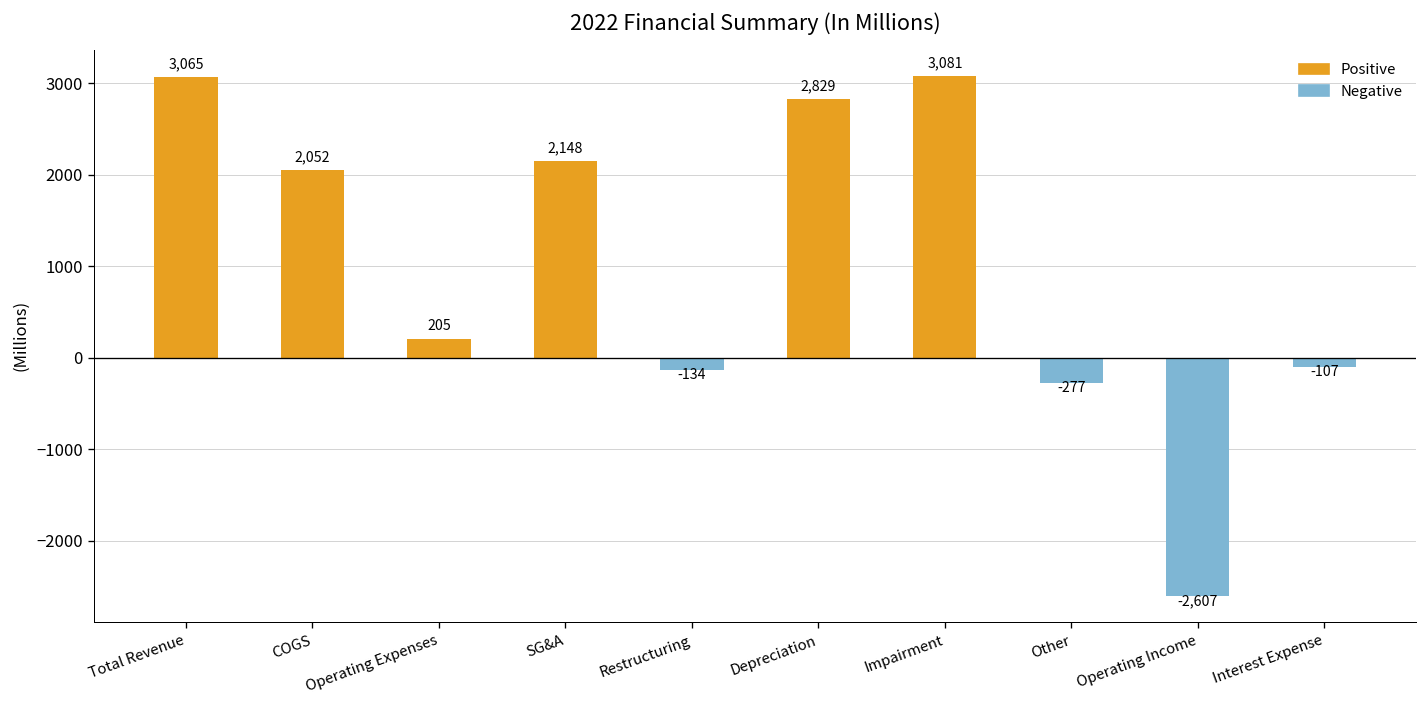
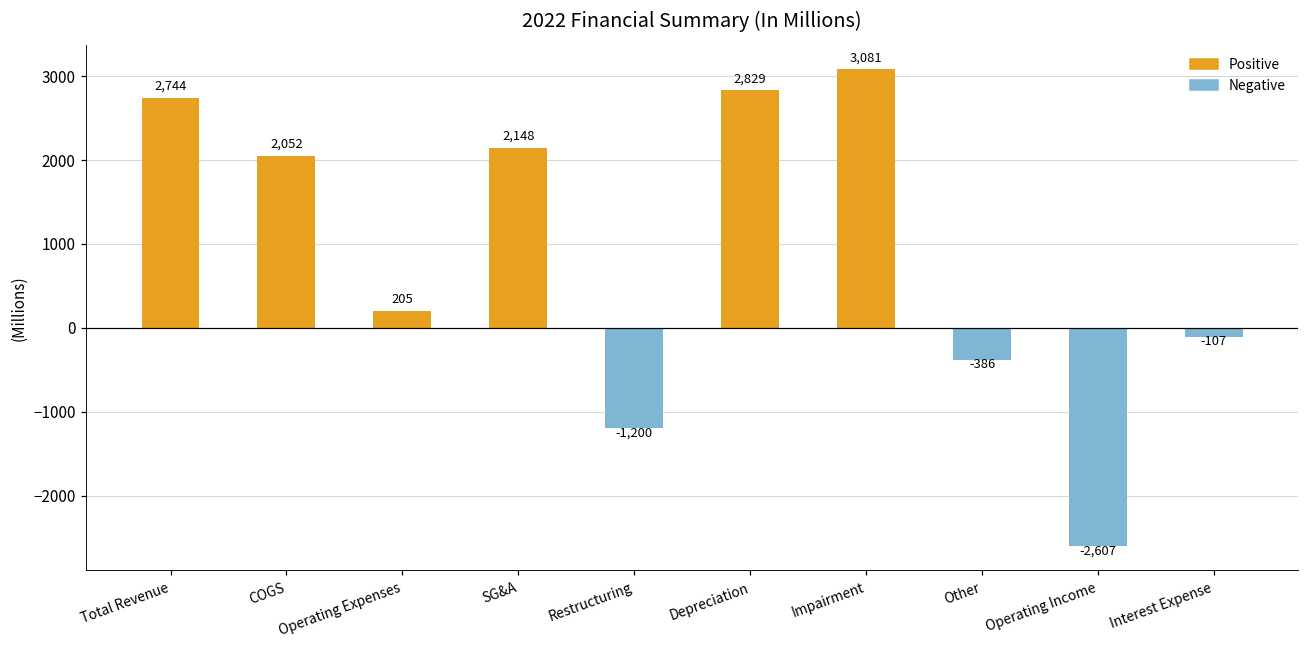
  {
-   "Total Revenue": "3,065",
+   "Total Revenue": "2,744",
    "COGS": "2,052",
    "Operating Expenses": "205",
    "SG&A": "2,148",
-   "Restructuring": "-134",
+   "Restructuring": "-1,200",
    "Depreciation": "2,829",
    "Impairment": "3,081",
-   "Other": "-277",
+   "Other": "-386",
    "Operating Income": "-2,607",
    "Interest Expense": "-107"
  }
